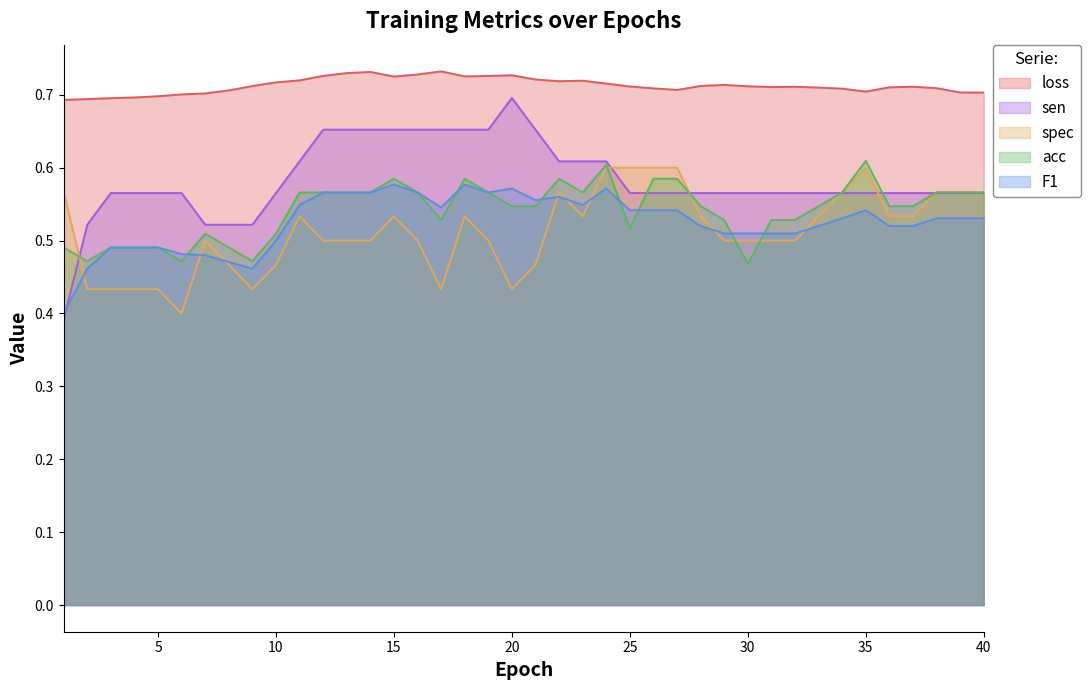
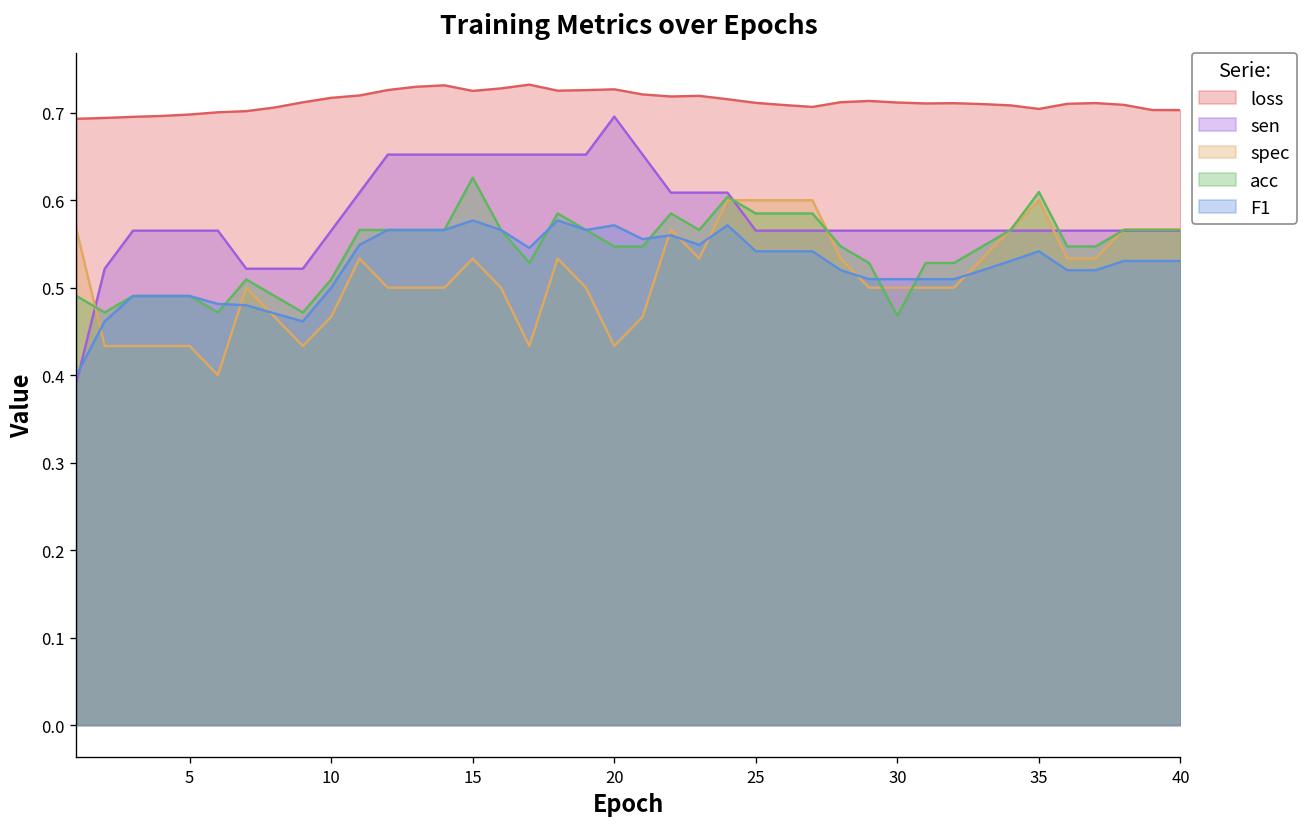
  {
    "acc": {
      "10": 0.51,
-     "15": 0.58,
+     "15": 0.63,
      "20": 0.55,
-     "25": 0.52,
+     "25": 0.58,
      "30": 0.47,
      "35": 0.61
    }
  }
